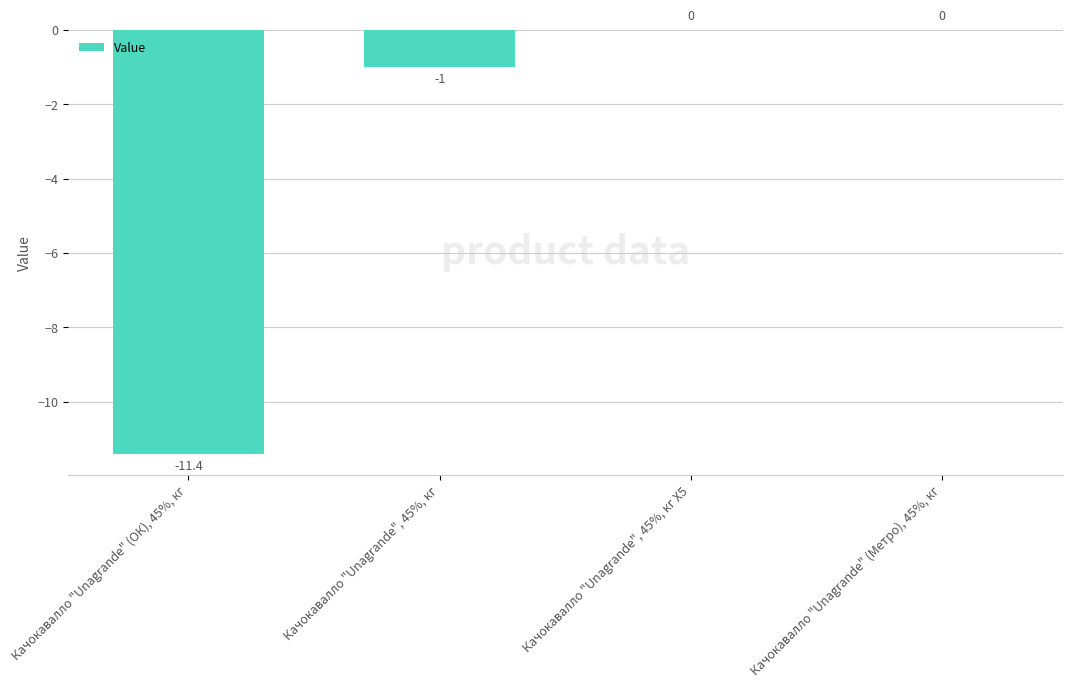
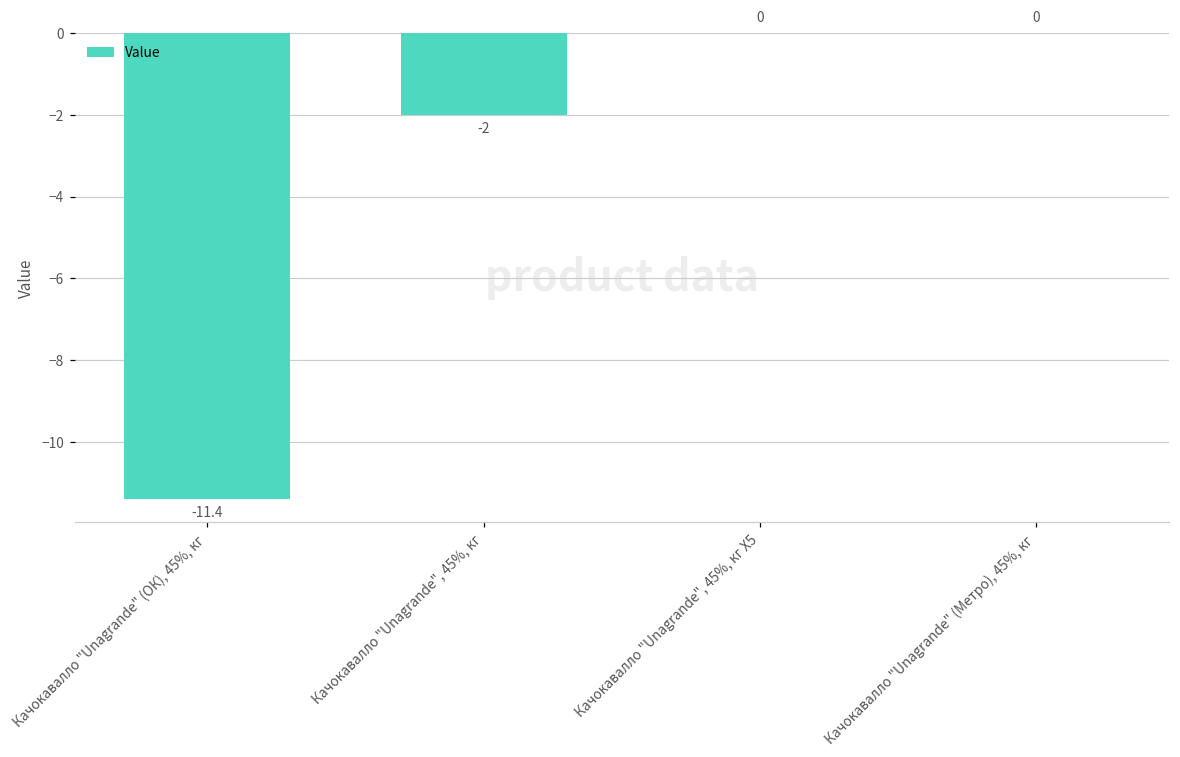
  {
    "Качокавалло \"Unagrande\" (ОК), 45%, кг": -11.4,
-   "Качокавалло \"Unagrande\", 45%, кг": -1,
+   "Качокавалло \"Unagrande\", 45%, кг": -2,
    "Качокавалло \"Unagrande\", 45%, кг Х5": 0,
    "Качокавалло \"Unagrande\" (Метро), 45%, кг": 0
  }
